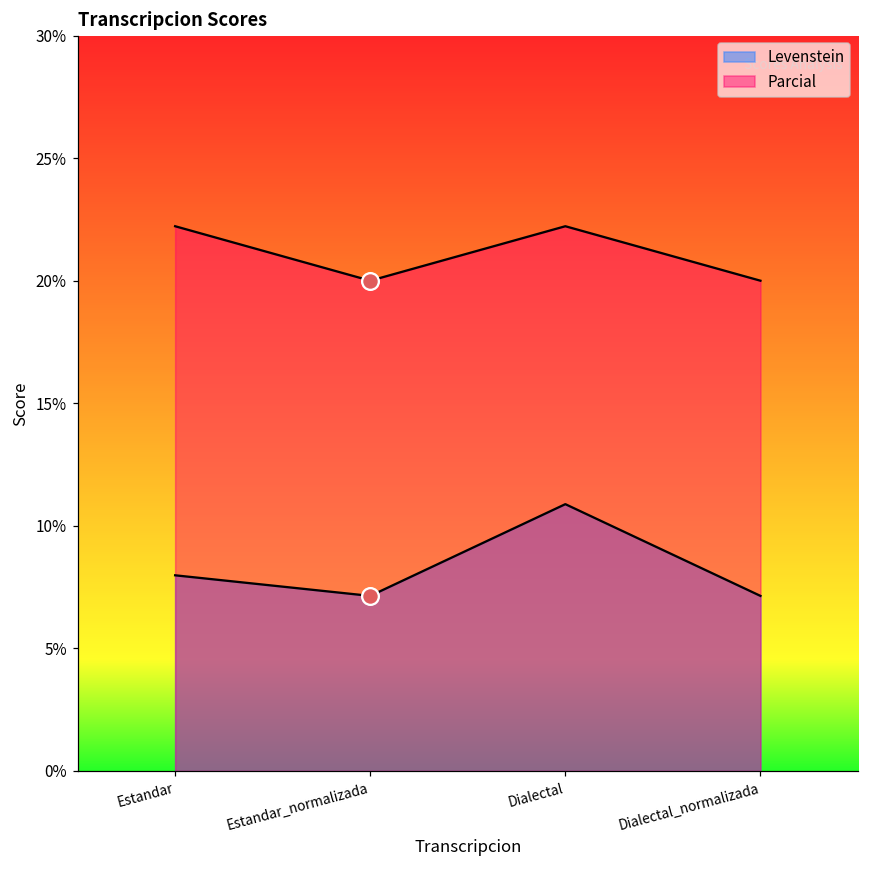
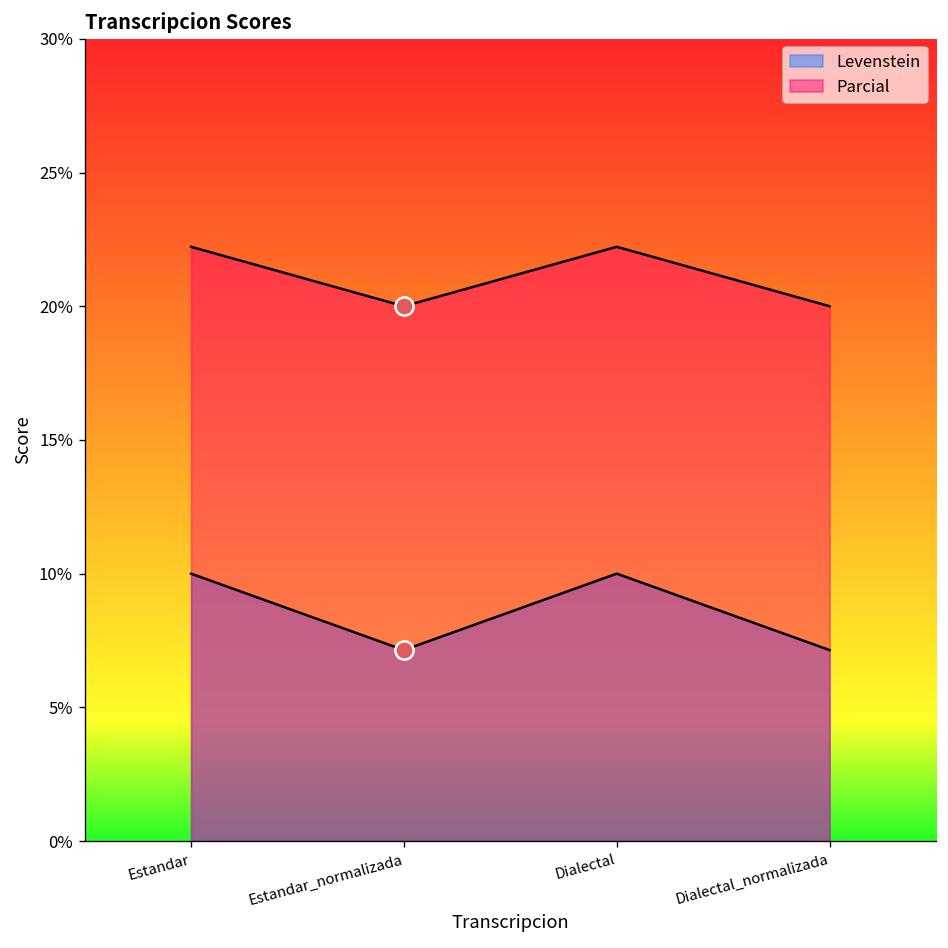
  {
    "Levenstein": {
-     "Estandar": "8.0%",
-     "Dialectal": "10.9%",
+     "Estandar": "10.0%",
+     "Dialectal": "10.0%",
      "Dialectal_normalizada": "7.1%"
    },
    "Parcial": {
      "Estandar": "22.2%",
      "Dialectal": "22.2%",
      "Dialectal_normalizada": "20.0%"
    }
  }
